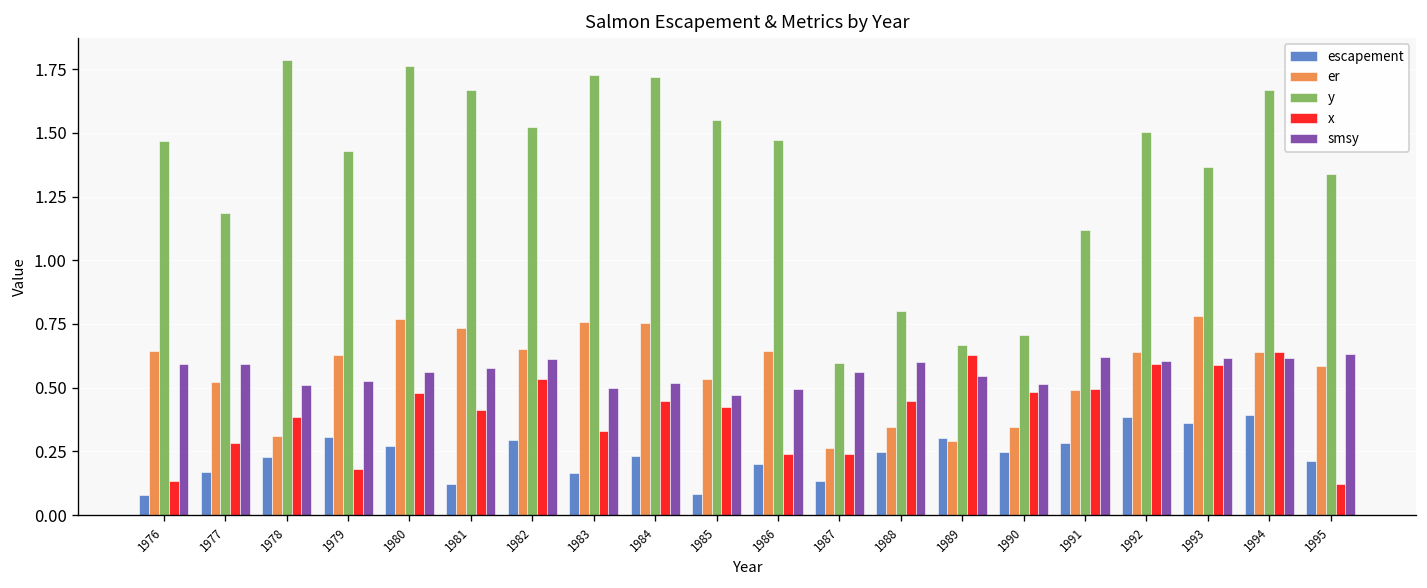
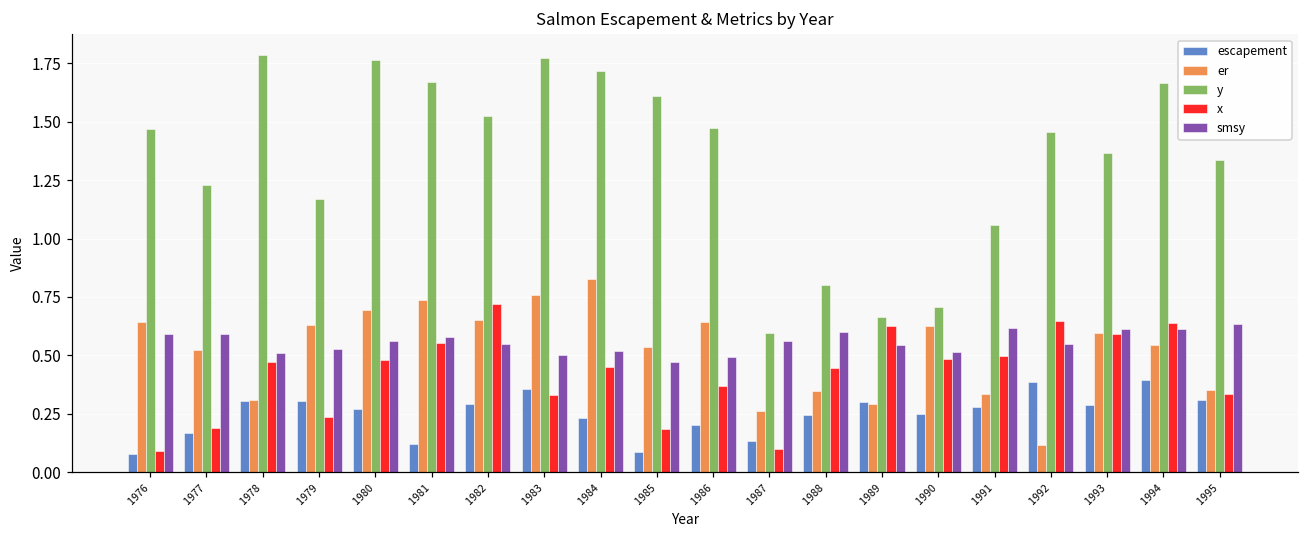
  {
    "escapement": {
      "1976": 0.08,
      "1977": 0.17,
-     "1978": 0.23,
+     "1978": 0.30,
      "1979": 0.30,
      "1980": 0.27,
      "1981": 0.12,
      "1982": 0.29,
-     "1983": 0.16,
+     "1983": 0.36,
      "1984": 0.23,
      "1985": 0.08,
      "1986": 0.20,
      "1987": 0.13,
      "1988": 0.25,
      "1989": 0.30,
      "1990": 0.25,
      "1991": 0.28,
      "1992": 0.38,
-     "1993": 0.36,
+     "1993": 0.29,
      "1994": 0.39,
-     "1995": 0.21
+     "1995": 0.31
    },
    "er": {
      "1976": 0.64,
      "1977": 0.52,
      "1978": 0.31,
      "1979": 0.63,
-     "1980": 0.77,
+     "1980": 0.70,
      "1981": 0.74,
      "1982": 0.65,
      "1983": 0.76,
-     "1984": 0.76,
+     "1984": 0.83,
      "1985": 0.53,
      "1986": 0.64,
      "1987": 0.26,
      "1988": 0.35,
      "1989": 0.29,
-     "1990": 0.35,
-     "1991": 0.49,
-     "1992": 0.64,
-     "1993": 0.78,
-     "1994": 0.64,
-     "1995": 0.58
+     "1990": 0.62,
+     "1991": 0.33,
+     "1992": 0.12,
+     "1993": 0.59,
+     "1994": 0.55,
+     "1995": 0.35
    },
    "y": {
      "1976": 1.47,
-     "1977": 1.19,
+     "1977": 1.23,
      "1978": 1.79,
-     "1979": 1.43,
+     "1979": 1.17,
      "1980": 1.76,
      "1981": 1.67,
      "1982": 1.52,
-     "1983": 1.73,
+     "1983": 1.77,
      "1984": 1.72,
-     "1985": 1.55,
+     "1985": 1.61,
      "1986": 1.47,
      "1987": 0.60,
      "1988": 0.80,
      "1989": 0.67,
      "1990": 0.71,
-     "1991": 1.12,
-     "1992": 1.50,
+     "1991": 1.06,
+     "1992": 1.46,
      "1993": 1.37,
      "1994": 1.67,
      "1995": 1.34
    },
    "x": {
-     "1976": 0.13,
-     "1977": 0.28,
-     "1978": 0.38,
-     "1979": 0.18,
+     "1976": 0.09,
+     "1977": 0.19,
+     "1978": 0.47,
+     "1979": 0.24,
      "1980": 0.48,
-     "1981": 0.41,
-     "1982": 0.54,
+     "1981": 0.55,
+     "1982": 0.72,
      "1983": 0.33,
      "1984": 0.45,
-     "1985": 0.43,
-     "1986": 0.24,
-     "1987": 0.24,
+     "1985": 0.19,
+     "1986": 0.37,
+     "1987": 0.10,
      "1988": 0.45,
      "1989": 0.63,
      "1990": 0.48,
      "1991": 0.50,
-     "1992": 0.59,
+     "1992": 0.65,
      "1993": 0.59,
      "1994": 0.64,
-     "1995": 0.12
+     "1995": 0.33
    },
    "smsy": {
      "1976": 0.59,
      "1977": 0.59,
      "1978": 0.51,
      "1979": 0.53,
      "1980": 0.56,
      "1981": 0.58,
-     "1982": 0.61,
+     "1982": 0.55,
      "1983": 0.50,
      "1984": 0.52,
      "1985": 0.47,
      "1986": 0.49,
      "1987": 0.56,
      "1988": 0.60,
      "1989": 0.55,
      "1990": 0.51,
      "1991": 0.62,
-     "1992": 0.61,
+     "1992": 0.55,
      "1993": 0.61,
      "1994": 0.61,
      "1995": 0.63
    }
  }
